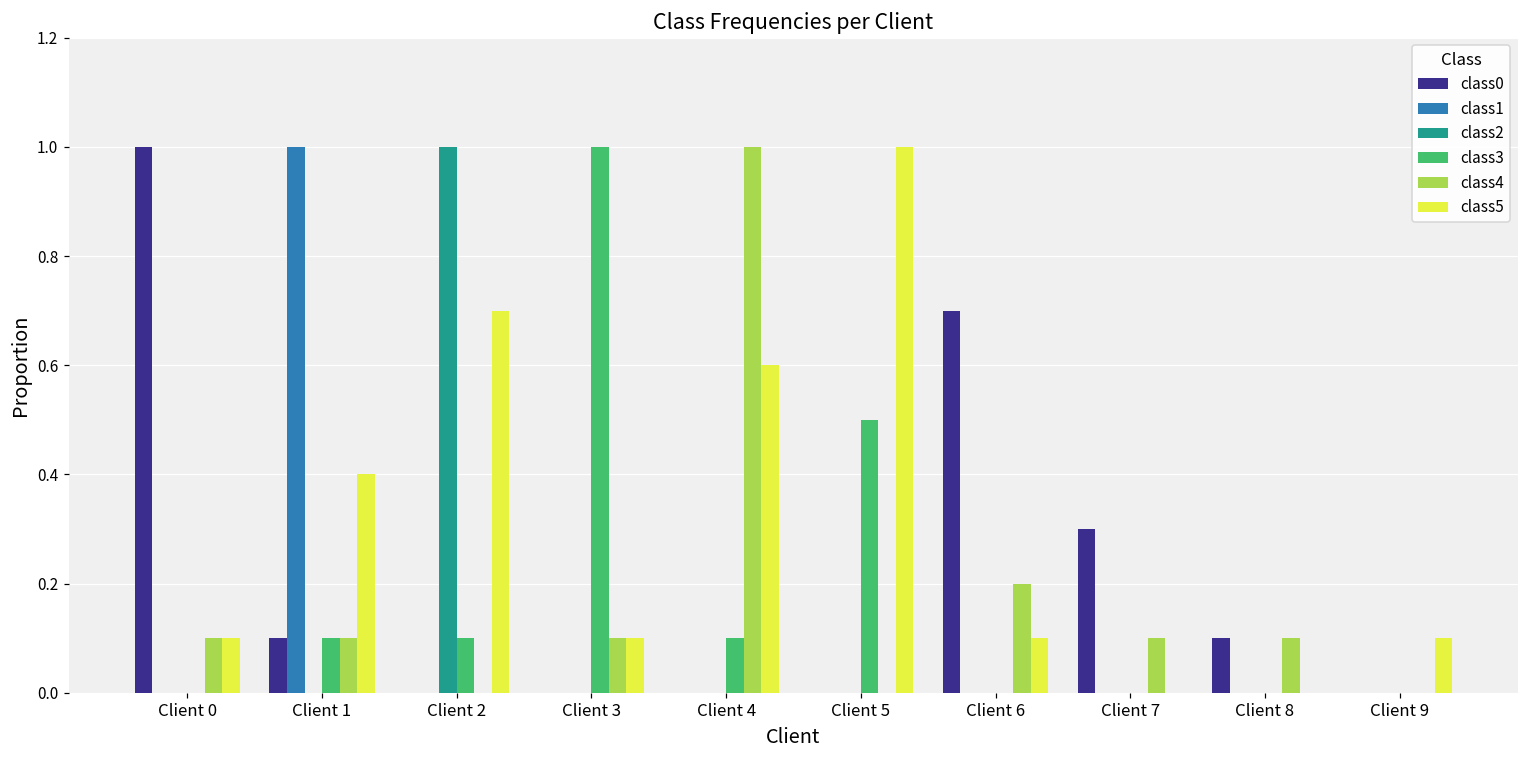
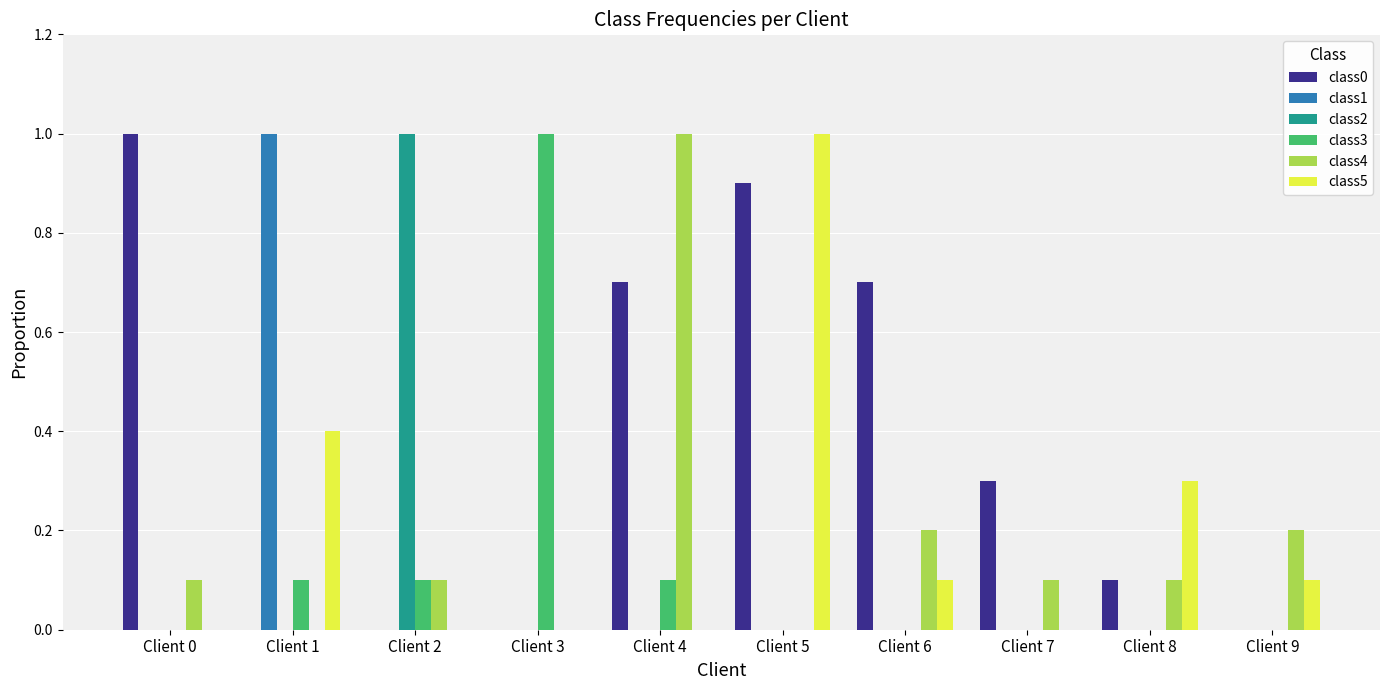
  {
    "class0": {
      "Client 0": 1.0,
-     "Client 1": 0.1,
+     "Client 1": 0.0,
      "Client 2": 0.0,
      "Client 3": 0.0,
-     "Client 4": 0.0,
-     "Client 5": 0.0,
+     "Client 4": 0.7,
+     "Client 5": 0.9,
      "Client 6": 0.7,
      "Client 7": 0.3,
      "Client 8": 0.1,
      "Client 9": 0.0
    },
    "class3": {
      "Client 0": 0.0,
      "Client 1": 0.1,
      "Client 2": 0.1,
      "Client 3": 1.0,
      "Client 4": 0.1,
-     "Client 5": 0.5,
+     "Client 5": 0.0,
      "Client 6": 0.0,
      "Client 7": 0.0,
      "Client 8": 0.0,
      "Client 9": 0.0
    },
    "class4": {
      "Client 0": 0.1,
-     "Client 1": 0.1,
-     "Client 2": 0.0,
-     "Client 3": 0.1,
+     "Client 1": 0.0,
+     "Client 2": 0.1,
+     "Client 3": 0.0,
      "Client 4": 1.0,
      "Client 5": 0.0,
      "Client 6": 0.2,
      "Client 7": 0.1,
      "Client 8": 0.1,
-     "Client 9": 0.0
+     "Client 9": 0.2
    },
    "class5": {
-     "Client 0": 0.1,
+     "Client 0": 0.0,
      "Client 1": 0.4,
-     "Client 2": 0.7,
-     "Client 3": 0.1,
-     "Client 4": 0.6,
+     "Client 2": 0.0,
+     "Client 3": 0.0,
+     "Client 4": 0.0,
      "Client 5": 1.0,
      "Client 6": 0.1,
      "Client 7": 0.0,
-     "Client 8": 0.0,
+     "Client 8": 0.3,
      "Client 9": 0.1
    }
  }
